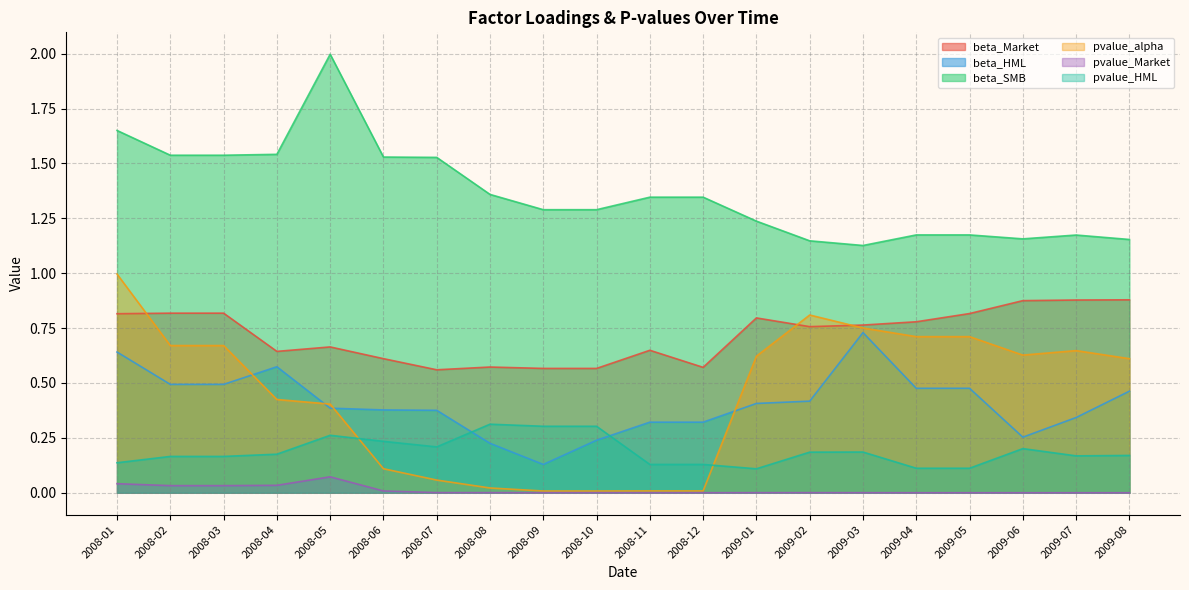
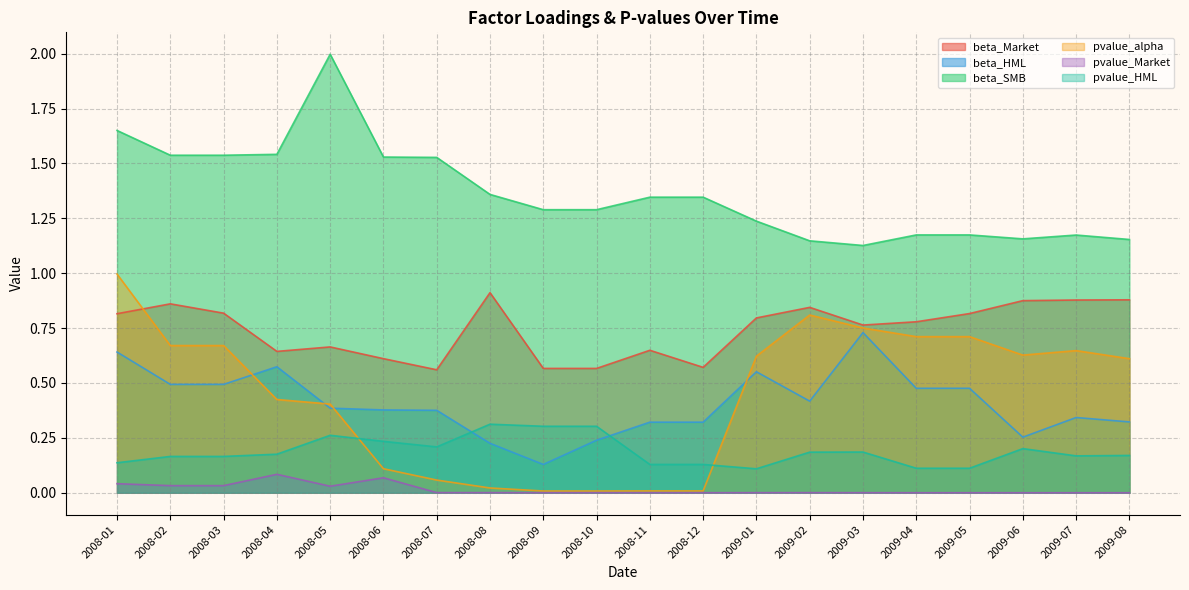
  {
    "beta_Market": {
      "2008-01": 0.82,
-     "2008-02": 0.82,
+     "2008-02": 0.86,
      "2008-03": 0.82,
      "2008-04": 0.64,
      "2008-05": 0.66,
      "2008-06": 0.61,
      "2008-07": 0.56,
-     "2008-08": 0.57,
+     "2008-08": 0.91,
      "2008-09": 0.57,
      "2008-10": 0.57,
      "2008-11": 0.65,
      "2008-12": 0.57,
      "2009-01": 0.80,
-     "2009-02": 0.76,
+     "2009-02": 0.84,
      "2009-03": 0.76,
      "2009-04": 0.78,
      "2009-05": 0.82,
      "2009-06": 0.87,
      "2009-07": 0.88,
      "2009-08": 0.88
    },
    "beta_HML": {
      "2008-01": 0.64,
      "2008-02": 0.49,
      "2008-03": 0.49,
      "2008-04": 0.57,
      "2008-05": 0.39,
      "2008-06": 0.38,
      "2008-07": 0.38,
      "2008-08": 0.23,
      "2008-09": 0.13,
      "2008-10": 0.24,
      "2008-11": 0.32,
      "2008-12": 0.32,
-     "2009-01": 0.41,
+     "2009-01": 0.55,
      "2009-02": 0.42,
      "2009-03": 0.73,
      "2009-04": 0.48,
      "2009-05": 0.48,
      "2009-06": 0.25,
      "2009-07": 0.34,
-     "2009-08": 0.46
+     "2009-08": 0.32
    },
    "pvalue_alpha": {
      "2008-01": 1.00,
      "2008-02": 0.67,
      "2008-03": 0.67,
      "2008-04": 0.42,
      "2008-05": 0.40,
      "2008-06": 0.11,
      "2008-07": 0.06,
      "2008-08": 0.02,
      "2009-01": 0.62,
      "2009-02": 0.81,
      "2009-03": 0.75,
      "2009-04": 0.71,
      "2009-05": 0.71,
      "2009-06": 0.63,
      "2009-07": 0.65,
      "2009-08": 0.61
    },
    "pvalue_Market": {
      "2008-01": 0.04,
      "2008-02": 0.03,
      "2008-03": 0.03,
-     "2008-04": 0.03,
-     "2008-05": 0.07,
-     "2008-06": 0.01,
+     "2008-04": 0.08,
+     "2008-05": 0.03,
+     "2008-06": 0.07,
      "2008-07": 0.00,
      "2008-08": 0.00,
      "2009-01": 0.00,
      "2009-02": 0.00,
      "2009-03": 0.00,
      "2009-04": 0.00,
      "2009-05": 0.00,
      "2009-06": 0.00,
      "2009-07": 0.00,
      "2009-08": 0.00
    }
  }
